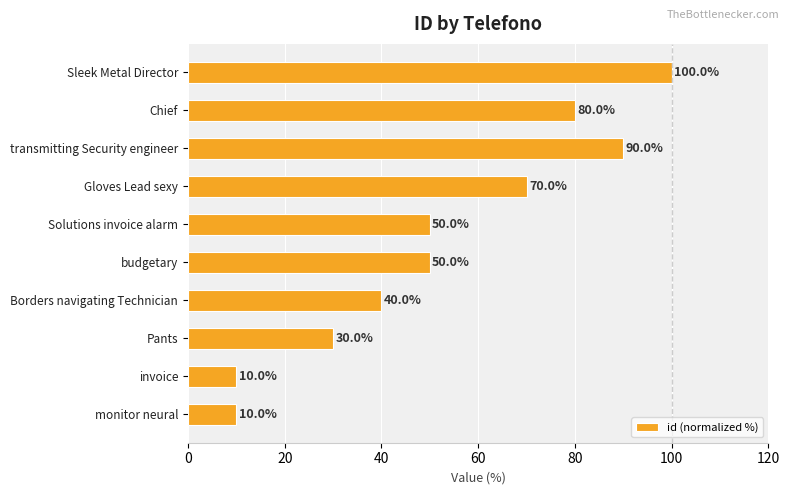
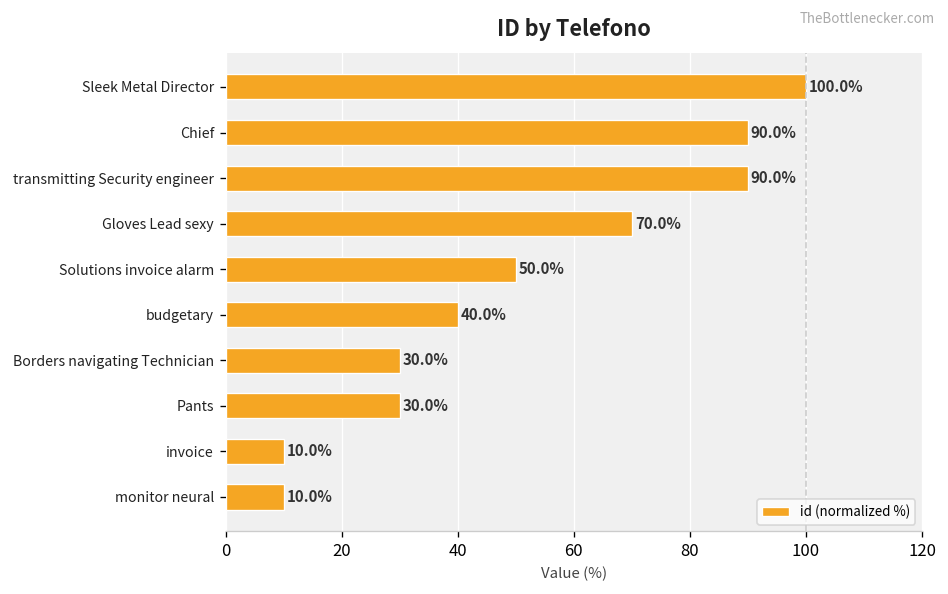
  {
    "Sleek Metal Director": "100.0%",
-   "Chief": "80.0%",
+   "Chief": "90.0%",
    "transmitting Security engineer": "90.0%",
    "Gloves Lead sexy": "70.0%",
    "Solutions invoice alarm": "50.0%",
-   "budgetary": "50.0%",
-   "Borders navigating Technician": "40.0%",
+   "budgetary": "40.0%",
+   "Borders navigating Technician": "30.0%",
    "Pants": "30.0%",
    "invoice": "10.0%",
    "monitor neural": "10.0%"
  }
